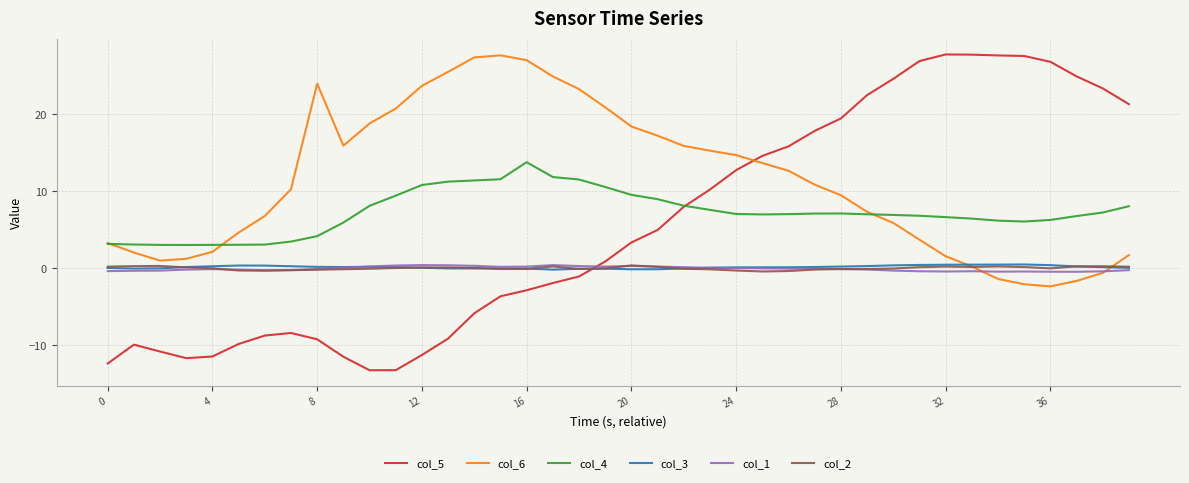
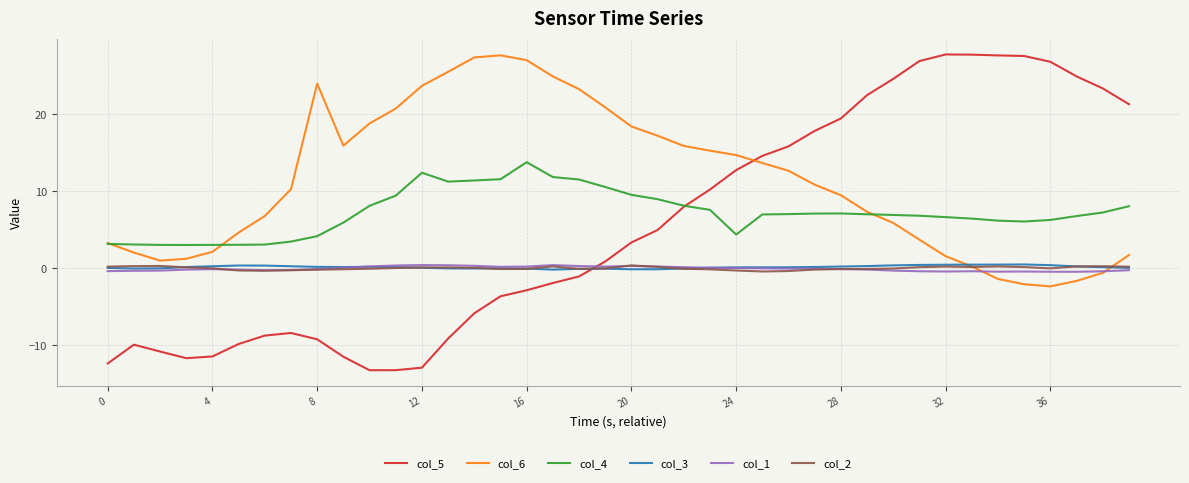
  {
    "col_5": {
      "0": -12,
      "4": -11,
      "8": -9,
-     "12": -11,
+     "12": -13,
      "16": -3,
      "20": 3,
      "24": 13,
      "28": 19,
      "32": 28,
      "36": 27
    },
    "col_6": {
      "4": 2,
      "8": 24,
      "12": 24,
      "16": 27,
      "20": 18,
      "24": 15,
      "28": 9,
      "32": 2,
      "36": -2
    },
    "col_4": {
      "4": 3,
      "8": 4,
-     "12": 11,
+     "12": 12,
      "16": 14,
      "20": 10,
-     "24": 7,
+     "24": 4,
      "28": 7,
      "32": 7,
      "36": 6
    },
    "col_3": {
      "20": 0,
      "36": 0
    },
    "col_1": {
      "0": 0,
      "32": 0,
      "36": 0
    },
    "col_2": {
      "36": 0
    }
  }
